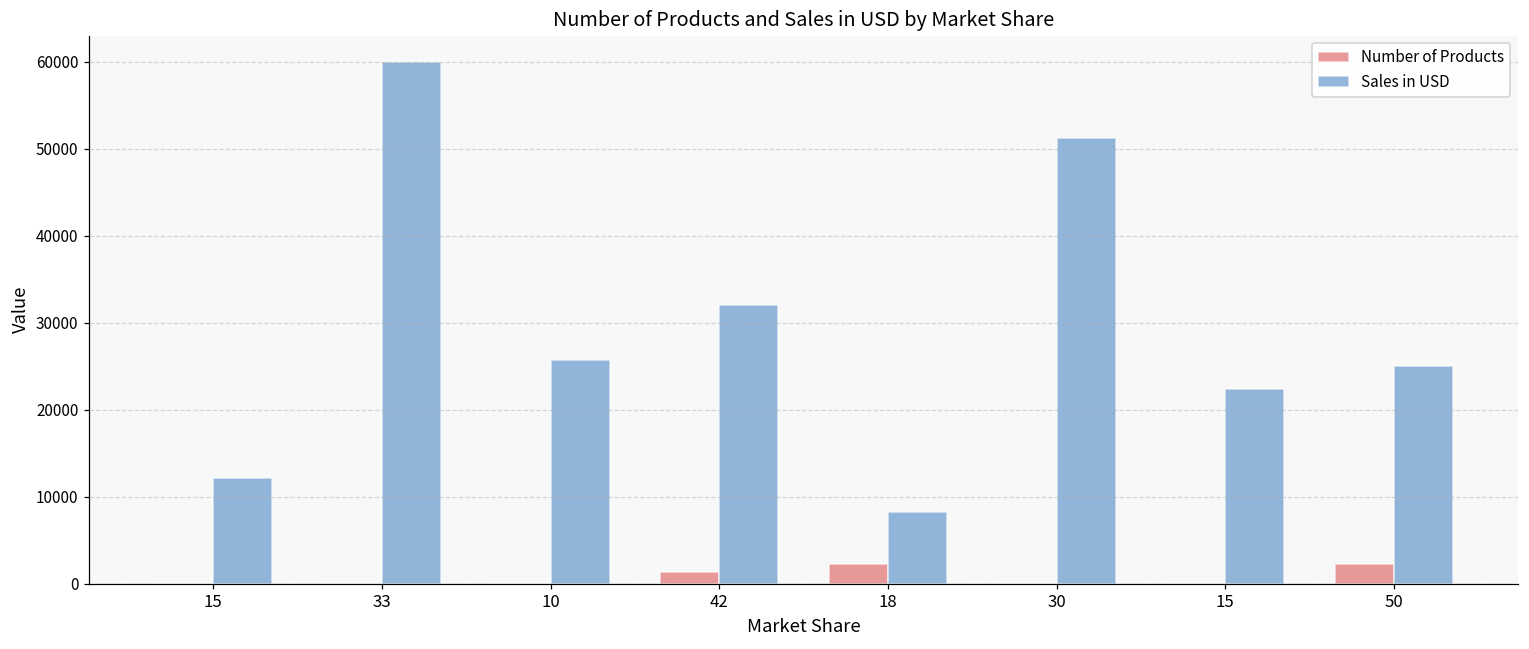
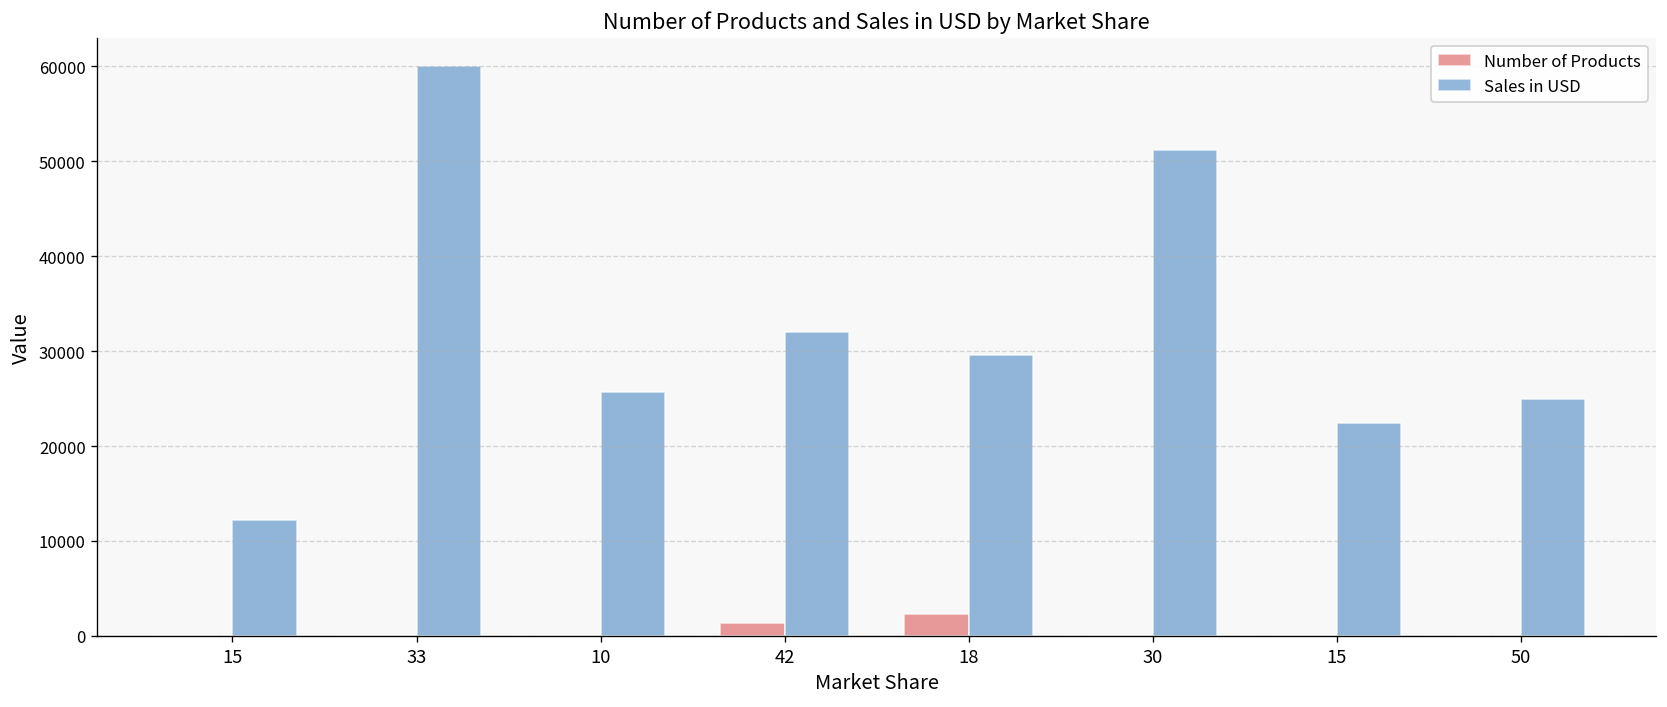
  {
    "Number of Products": {
      "42": 1000,
      "18": 2000,
-     "50": 2000
+     "50": 0
    },
    "Sales in USD": {
      "33": 60000,
      "10": 26000,
      "42": 32000,
-     "18": 8000,
+     "18": 30000,
      "30": 51000,
      "50": 25000
    }
  }
